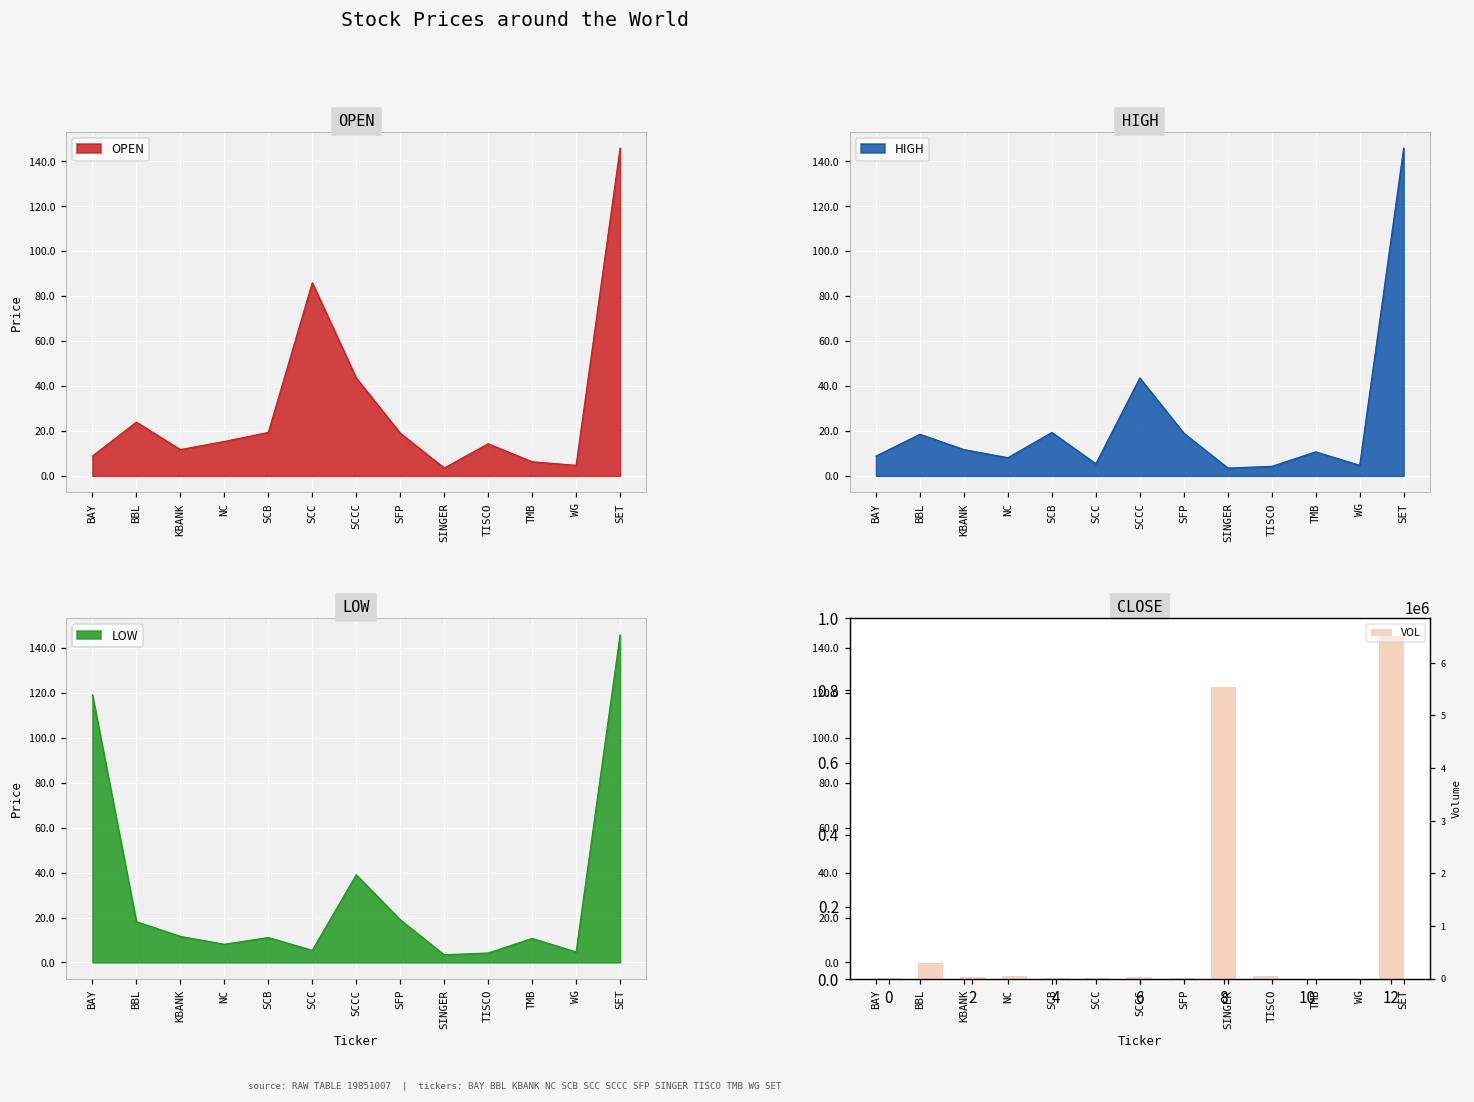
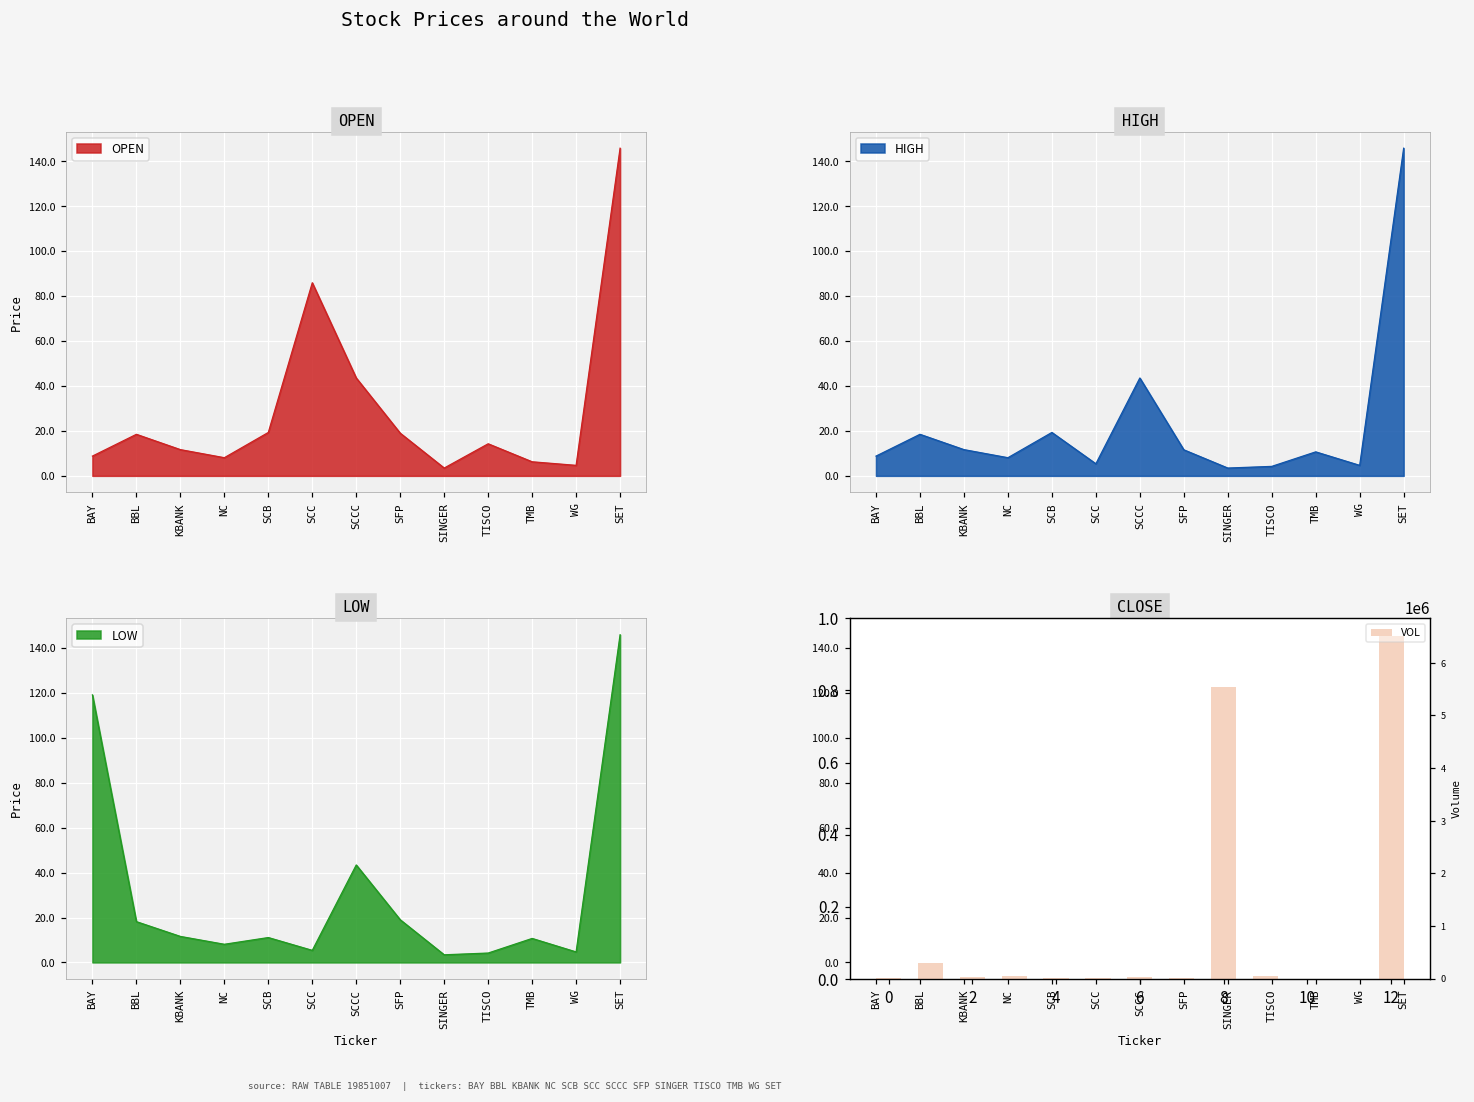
  {
    "OPEN": {
      "BAY": 9,
-     "BBL": 24,
+     "BBL": 18,
      "KBANK": 12,
-     "NC": 15,
+     "NC": 8,
      "SCB": 19,
      "SCC": 86,
      "SCCC": 44,
      "SFP": 19,
      "SINGER": 3,
      "TISCO": 14,
      "TMB": 6,
      "WG": 5,
      "SET": 146
    },
    "HIGH": {
      "BAY": 9,
      "BBL": 18,
      "KBANK": 12,
      "NC": 8,
      "SCB": 19,
      "SCC": 5,
      "SCCC": 44,
-     "SFP": 19,
+     "SFP": 12,
      "SINGER": 3,
      "TISCO": 4,
      "TMB": 11,
      "WG": 5,
      "SET": 146
    },
    "LOW": {
      "BAY": 119,
      "BBL": 18,
      "KBANK": 12,
      "NC": 8,
      "SCB": 11,
      "SCC": 5,
-     "SCCC": 39,
+     "SCCC": 43,
      "SFP": 19,
      "SINGER": 3,
      "TISCO": 4,
      "TMB": 11,
      "WG": 5,
      "SET": 146
    }
  }
